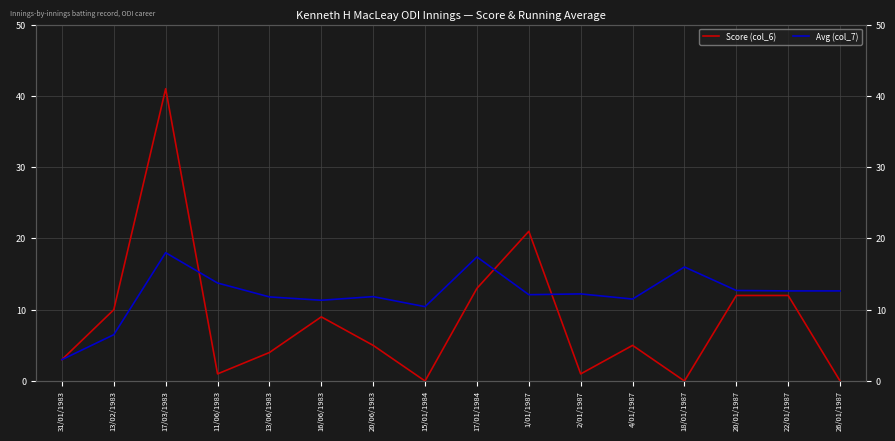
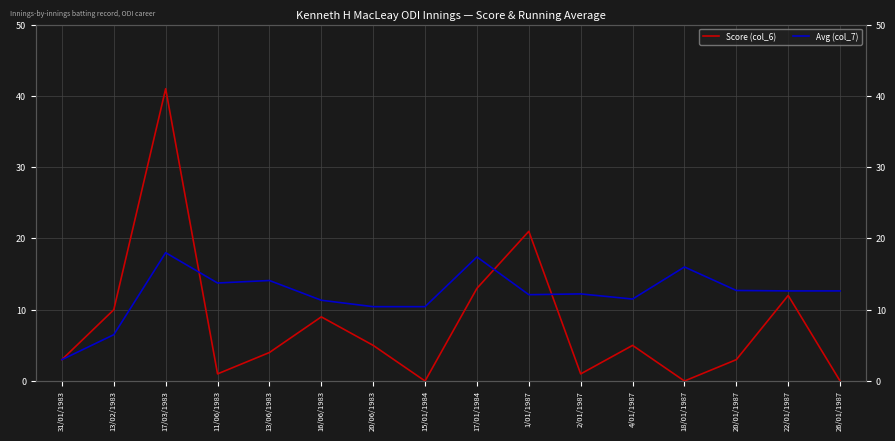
  {
    "Score (col_6)": {
      "13/02/1983": 10,
      "17/03/1983": 41,
      "11/06/1983": 1,
      "13/06/1983": 4,
      "16/06/1983": 9,
      "20/06/1983": 5,
      "15/01/1984": 0,
      "17/01/1984": 13,
      "1/01/1987": 21,
      "2/01/1987": 1,
      "4/01/1987": 5,
      "18/01/1987": 0,
-     "20/01/1987": 12,
+     "20/01/1987": 3,
      "22/01/1987": 12,
      "26/01/1987": 0
    },
    "Avg (col_7)": {
      "13/02/1983": 7,
      "17/03/1983": 18,
      "11/06/1983": 14,
-     "13/06/1983": 12,
+     "13/06/1983": 14,
      "16/06/1983": 11,
-     "20/06/1983": 12,
+     "20/06/1983": 10,
      "15/01/1984": 10,
      "17/01/1984": 17,
      "1/01/1987": 12,
      "2/01/1987": 12,
      "4/01/1987": 12,
      "18/01/1987": 16,
      "20/01/1987": 13,
      "22/01/1987": 13,
      "26/01/1987": 13
    }
  }
